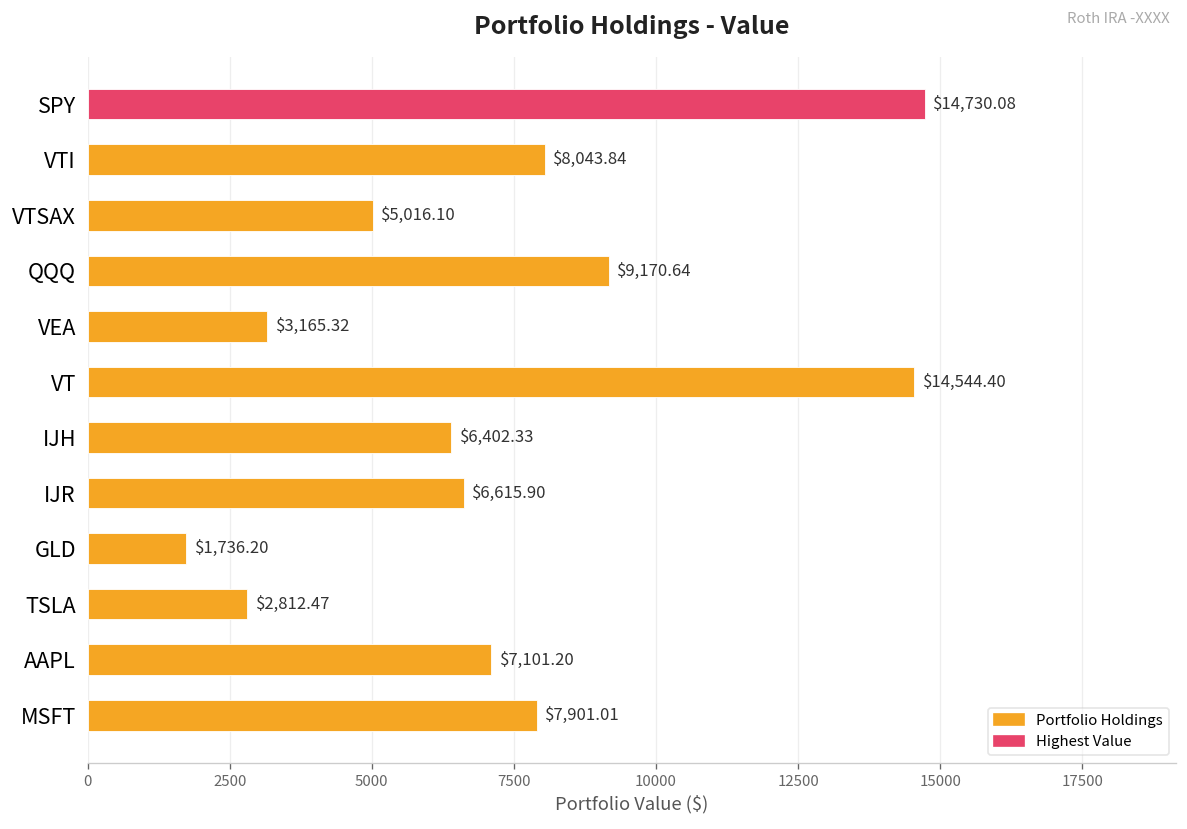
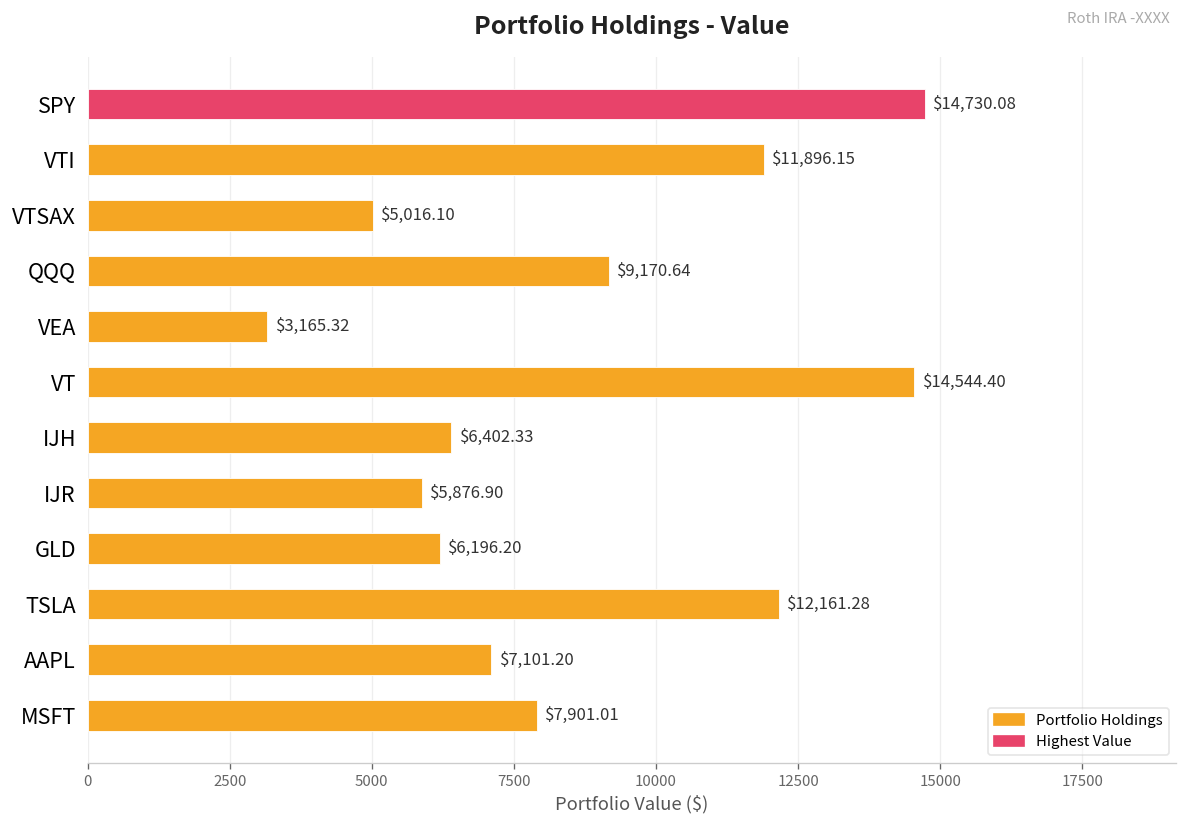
  {
    "SPY": "$14,730.08",
-   "VTI": "$8,043.84",
+   "VTI": "$11,896.15",
    "VTSAX": "$5,016.10",
    "QQQ": "$9,170.64",
    "VEA": "$3,165.32",
    "VT": "$14,544.40",
    "IJH": "$6,402.33",
-   "IJR": "$6,615.90",
-   "GLD": "$1,736.20",
-   "TSLA": "$2,812.47",
+   "IJR": "$5,876.90",
+   "GLD": "$6,196.20",
+   "TSLA": "$12,161.28",
    "AAPL": "$7,101.20",
    "MSFT": "$7,901.01"
  }
